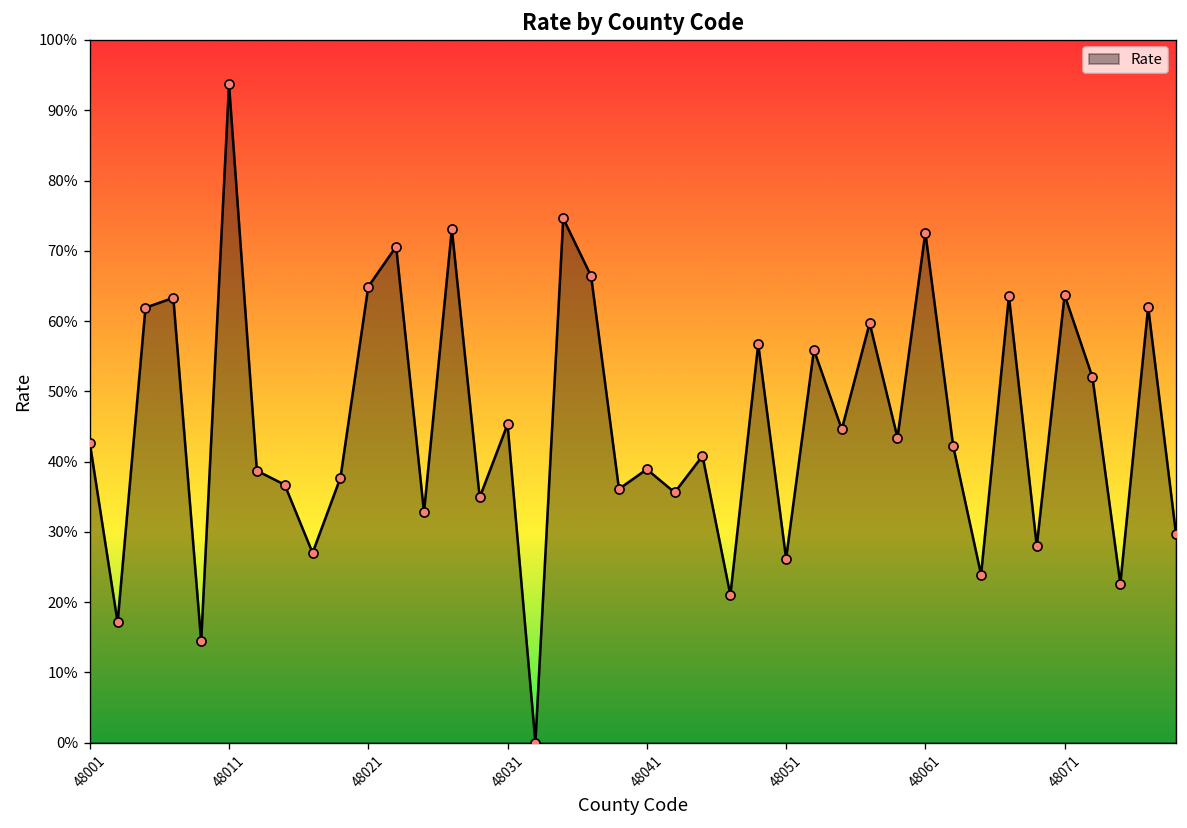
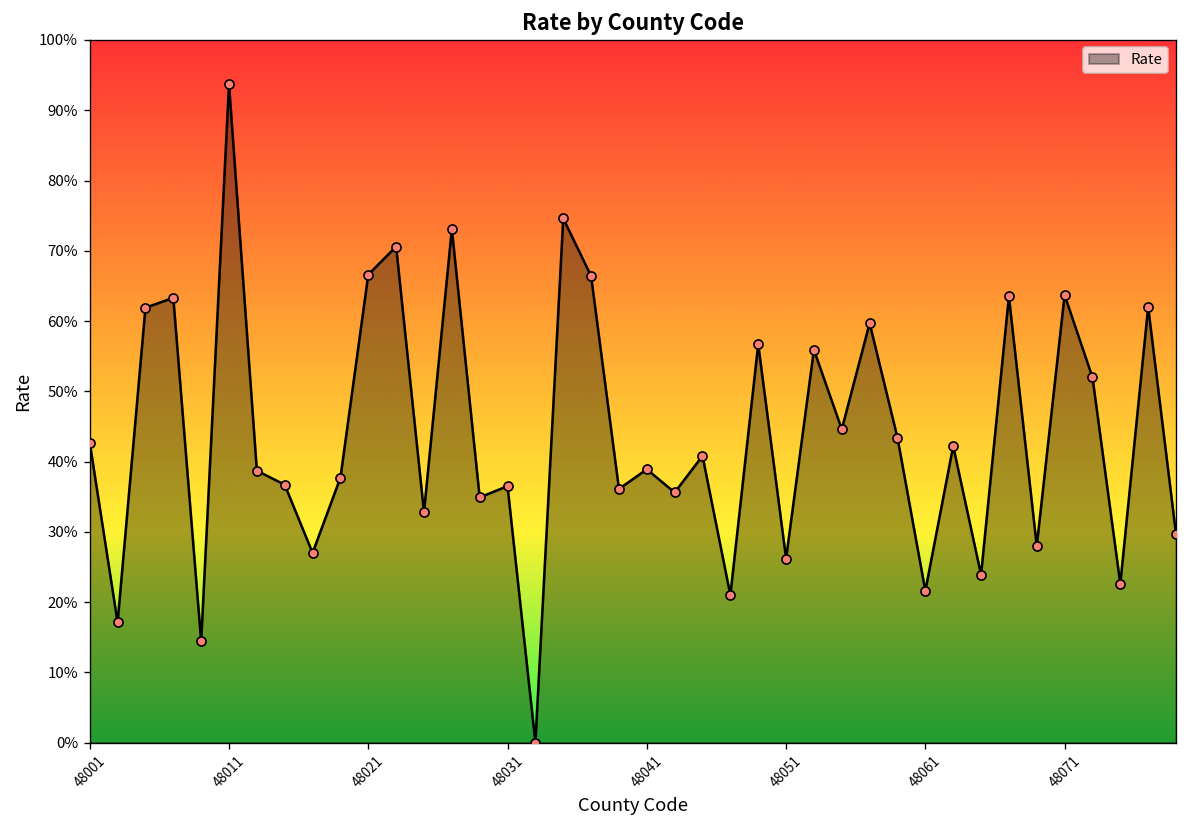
  {
    "48001": "43%",
    "48011": "94%",
-   "48021": "65%",
-   "48031": "45%",
+   "48021": "67%",
+   "48031": "37%",
    "48041": "39%",
    "48051": "26%",
-   "48061": "73%",
+   "48061": "22%",
    "48071": "64%"
  }
